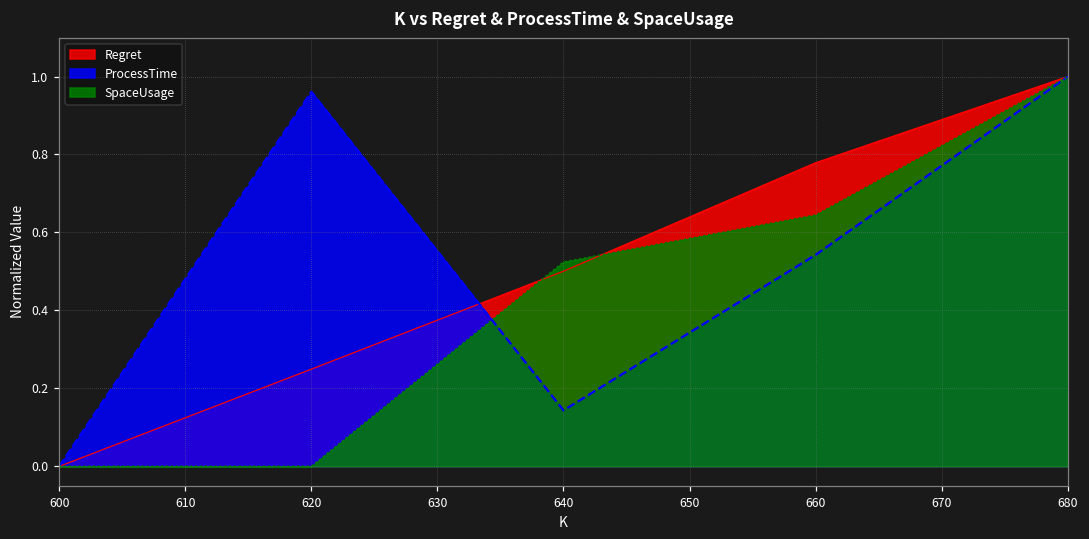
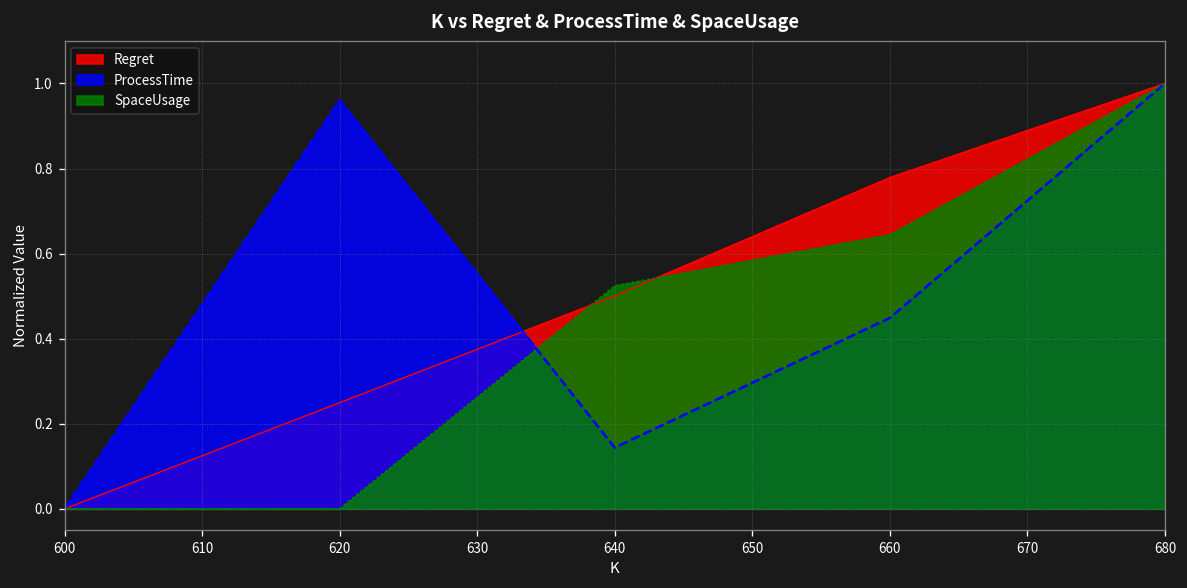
  {
    "Regret": {
      "620": 0.25,
      "640": 0.50,
      "660": 0.78
    },
    "ProcessTime": {
      "620": 0.96,
      "640": 0.14,
-     "660": 0.54
+     "660": 0.45
    },
    "SpaceUsage": {
      "620": 0.00,
      "640": 0.52,
      "660": 0.64
    }
  }
